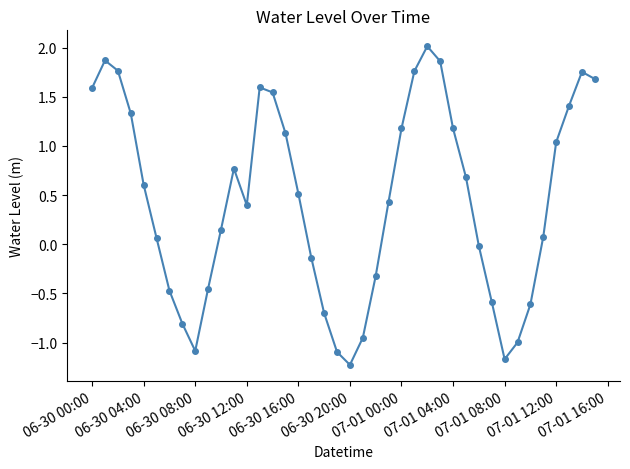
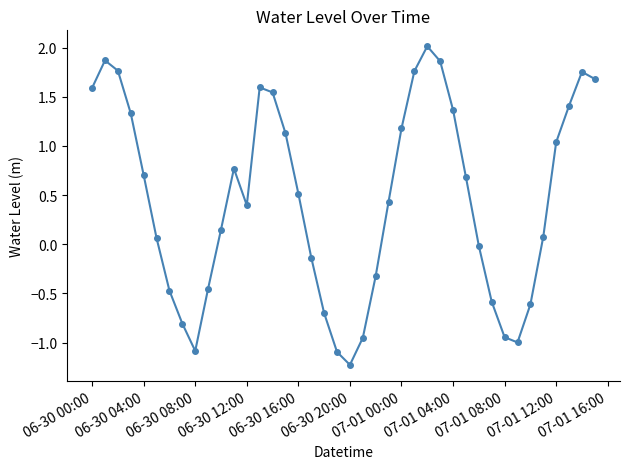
  {
    "06-30 00:00": 1.6,
-   "06-30 04:00": 0.6,
+   "06-30 04:00": 0.7,
    "06-30 08:00": -1.1,
    "06-30 12:00": 0.4,
    "06-30 16:00": 0.5,
    "06-30 20:00": -1.2,
    "07-01 00:00": 1.2,
-   "07-01 04:00": 1.2,
-   "07-01 08:00": -1.2,
+   "07-01 04:00": 1.4,
+   "07-01 08:00": -0.9,
    "07-01 12:00": 1.0
  }
